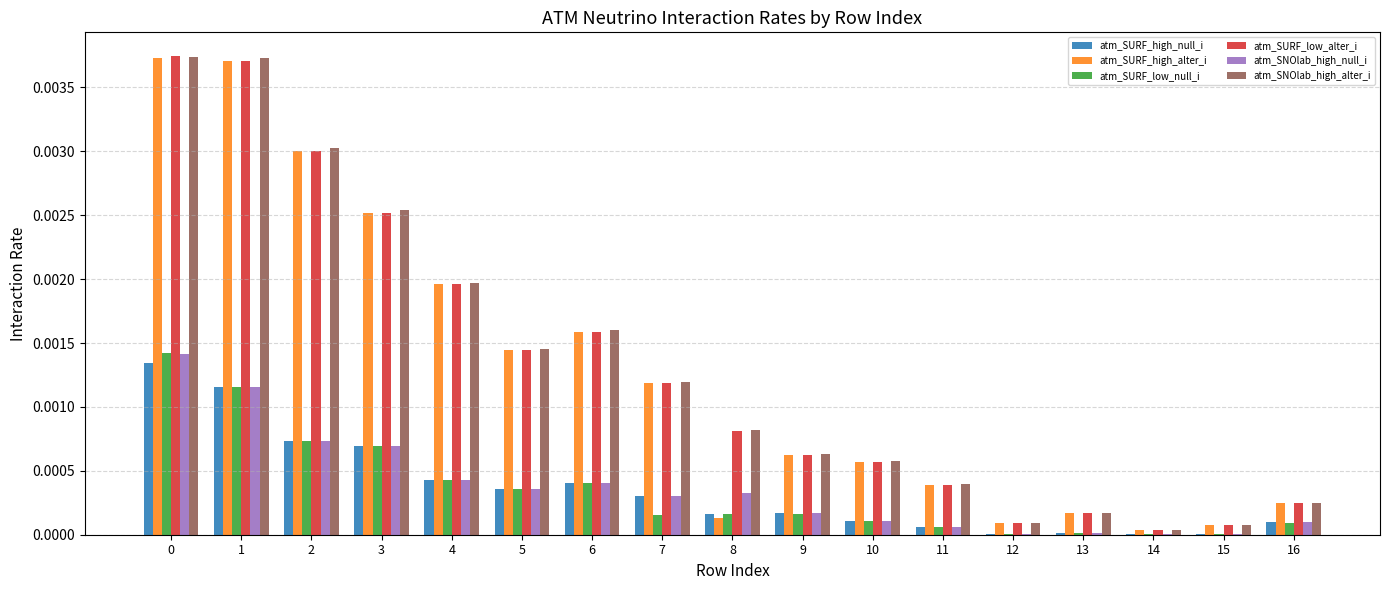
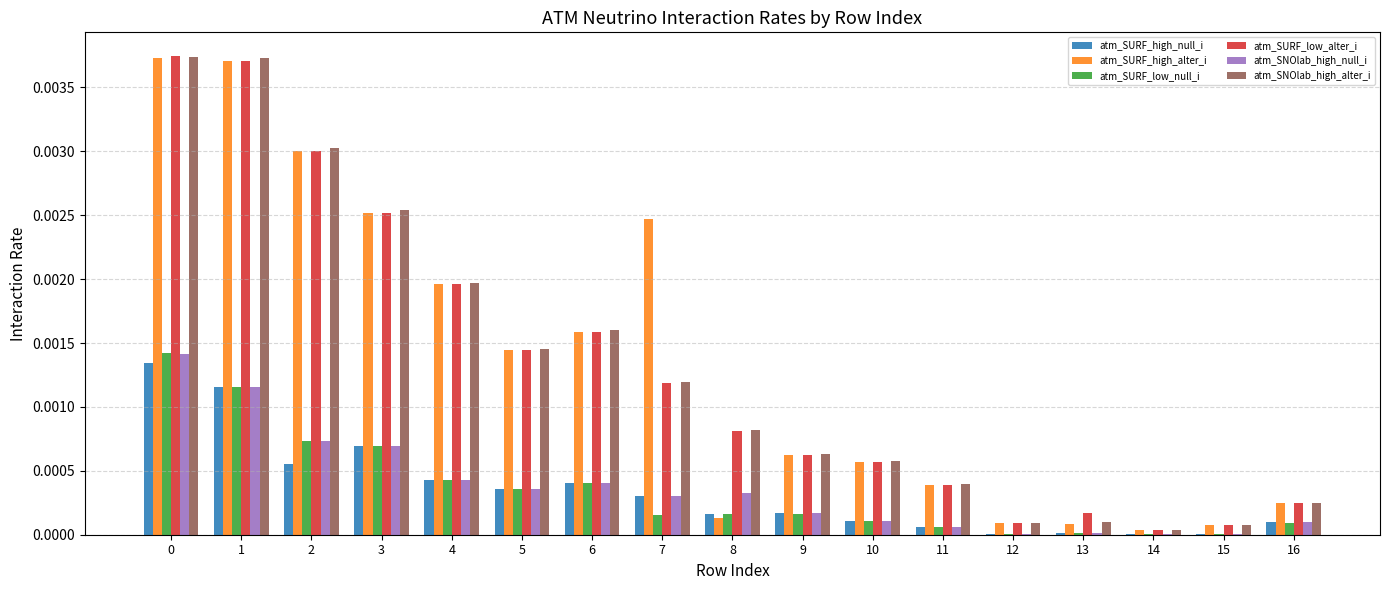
  {
    "atm_SURF_high_null_i": {
      "0": 0.00134,
      "1": 0.00115,
-     "2": 0.00073,
+     "2": 0.00056,
      "3": 0.00069,
      "4": 0.00043,
      "5": 0.00035,
      "6": 0.00041,
      "7": 0.00030,
      "8": 0.00016,
      "9": 0.00017,
      "10": 0.00011,
      "11": 0.00006,
      "16": 0.00010
    },
    "atm_SURF_high_alter_i": {
      "0": 0.00373,
      "1": 0.00371,
      "2": 0.00300,
      "3": 0.00252,
      "4": 0.00196,
      "5": 0.00144,
      "6": 0.00159,
-     "7": 0.00119,
+     "7": 0.00247,
      "8": 0.00013,
      "9": 0.00063,
      "10": 0.00057,
      "11": 0.00039,
      "12": 0.00009,
-     "13": 0.00017,
+     "13": 0.00009,
      "14": 0.00004,
      "15": 0.00008,
      "16": 0.00025
    },
    "atm_SURF_low_null_i": {
      "0": 0.00143,
      "1": 0.00116,
      "2": 0.00073,
      "3": 0.00070,
      "4": 0.00043,
      "5": 0.00035,
      "6": 0.00041,
      "7": 0.00016,
      "8": 0.00016,
      "9": 0.00017,
      "10": 0.00011,
      "11": 0.00006,
      "16": 0.00010
    },
    "atm_SURF_low_alter_i": {
      "0": 0.00374,
      "1": 0.00371,
      "2": 0.00300,
      "3": 0.00252,
      "4": 0.00196,
      "5": 0.00144,
      "6": 0.00159,
      "7": 0.00119,
      "8": 0.00081,
      "9": 0.00063,
      "10": 0.00057,
      "11": 0.00039,
      "12": 0.00009,
      "13": 0.00017,
      "14": 0.00004,
      "15": 0.00008,
      "16": 0.00025
    },
    "atm_SNOlab_high_null_i": {
      "0": 0.00142,
      "1": 0.00115,
      "2": 0.00073,
      "3": 0.00069,
      "4": 0.00043,
      "5": 0.00035,
      "6": 0.00041,
      "7": 0.00030,
      "8": 0.00032,
      "9": 0.00017,
      "10": 0.00011,
      "11": 0.00006,
      "16": 0.00010
    },
    "atm_SNOlab_high_alter_i": {
      "0": 0.00374,
      "1": 0.00373,
      "2": 0.00302,
      "3": 0.00254,
      "4": 0.00197,
      "5": 0.00145,
      "6": 0.00160,
      "7": 0.00119,
      "8": 0.00082,
      "9": 0.00063,
      "10": 0.00058,
      "11": 0.00039,
      "12": 0.00009,
-     "13": 0.00017,
+     "13": 0.00010,
      "14": 0.00004,
      "15": 0.00008,
      "16": 0.00025
    }
  }
